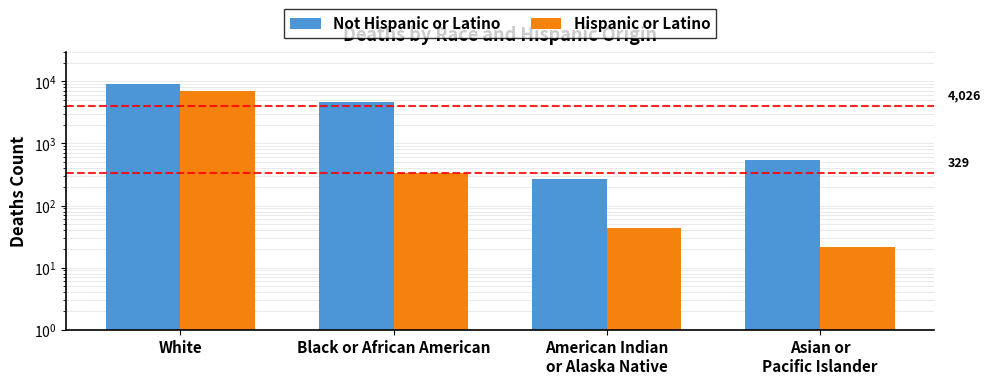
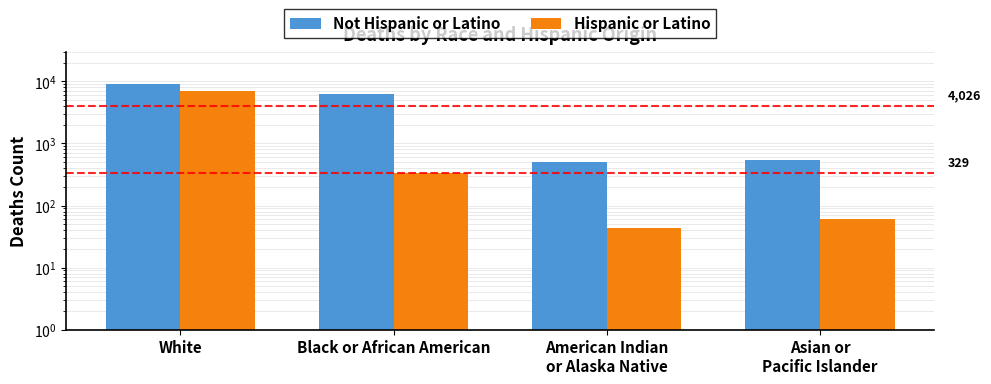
  {
    "Not Hispanic or Latino": {
      "White": 9000,
-     "Black or African American": 5000,
-     "American Indian or Alaska Native": 300,
+     "Black or African American": 6000,
+     "American Indian or Alaska Native": 500,
      "Asian or Pacific Islander": 500
    },
    "Hispanic or Latino": {
      "White": 7000,
      "Black or African American": 300,
      "American Indian or Alaska Native": 40,
-     "Asian or Pacific Islander": 21
+     "Asian or Pacific Islander": 60
    }
  }
